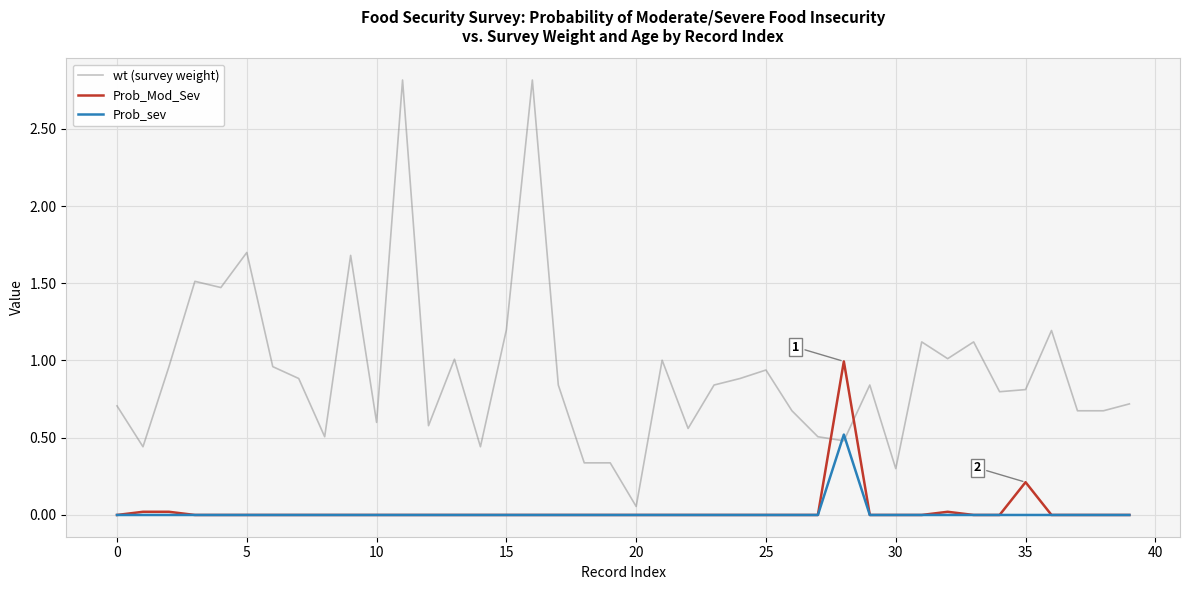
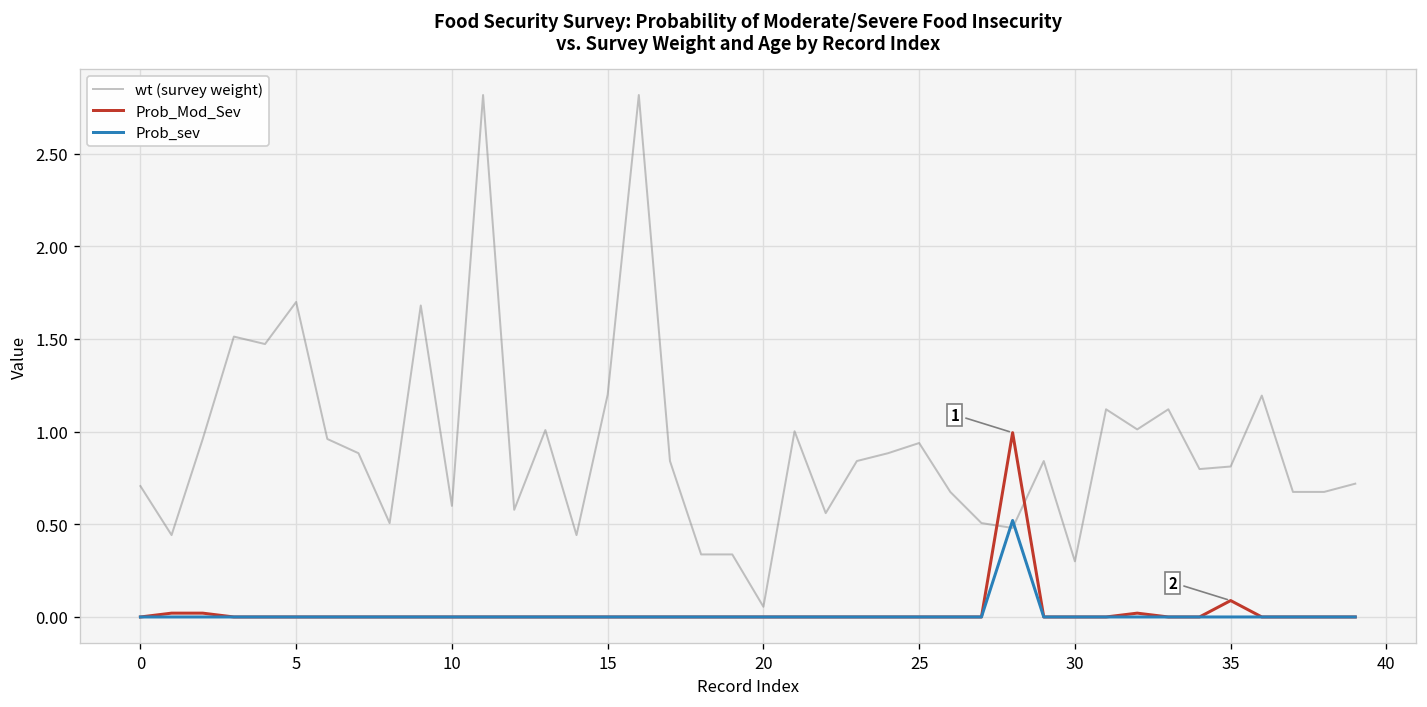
  {
    "wt (survey weight)": {
      "0": 0.71,
      "5": 1.70,
      "10": 0.60,
      "15": 1.20,
      "20": 0.05,
      "25": 0.94,
      "30": 0.30,
      "35": 0.81
    },
    "Prob_Mod_Sev": {
-     "35": 0.21
+     "35": 0.09
    },
    "Prob_sev": {
      "35": 0.00
    }
  }
